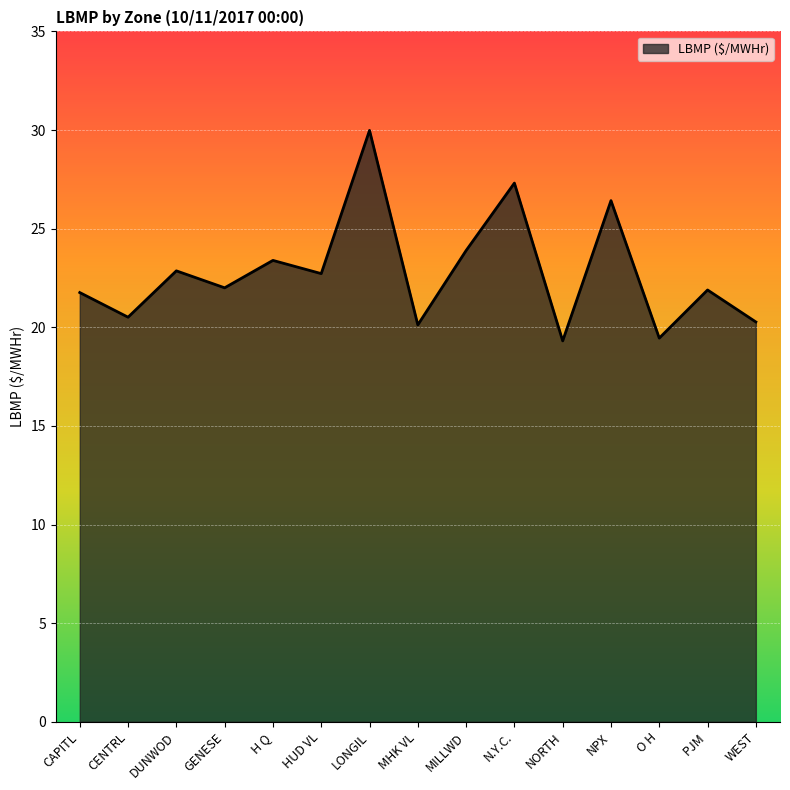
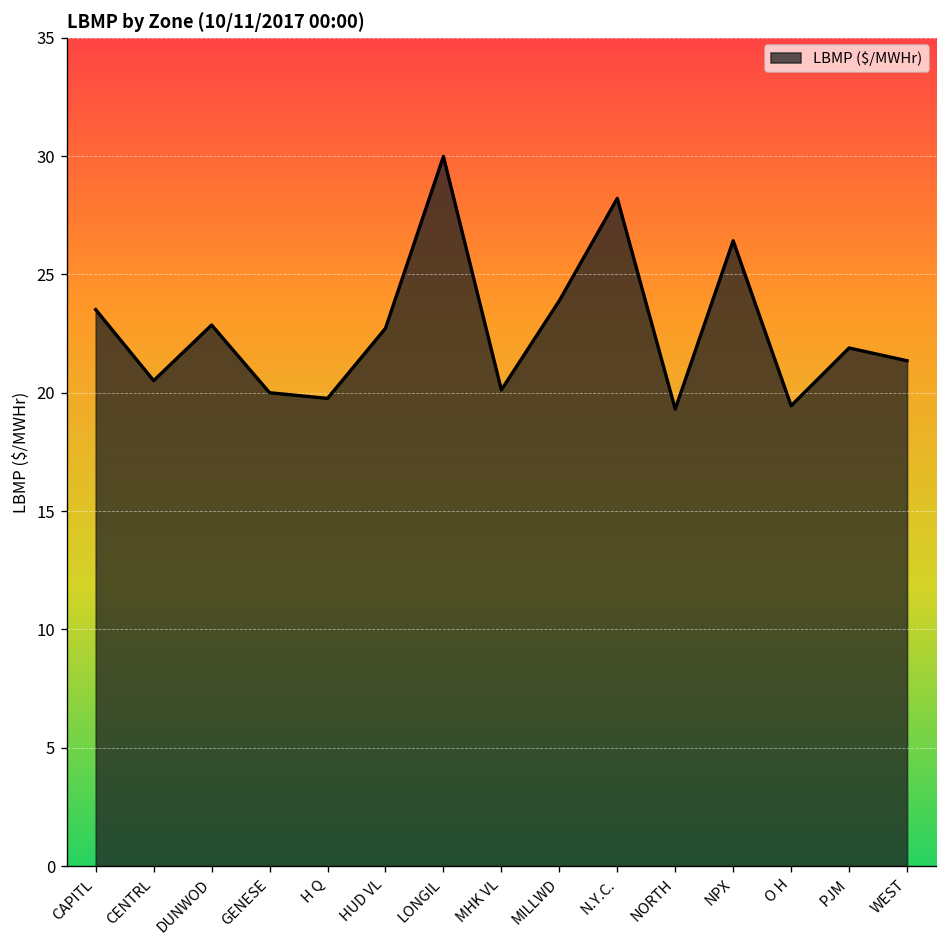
  {
-   "CAPITL": 21.8,
+   "CAPITL": 23.5,
    "CENTRL": 20.5,
    "DUNWOD": 22.9,
-   "GENESE": 22,
-   "H Q": 23.4,
+   "GENESE": 20,
+   "H Q": 19.8,
    "HUD VL": 22.7,
    "LONGIL": 30.0,
    "MHK VL": 20.1,
    "MILLWD": 23.9,
-   "N.Y.C.": 27.3,
+   "N.Y.C.": 28.2,
    "NORTH": 19.3,
    "NPX": 26.4,
    "O H": 19.5,
    "PJM": 21.9,
-   "WEST": 20.3
+   "WEST": 21.4
  }
